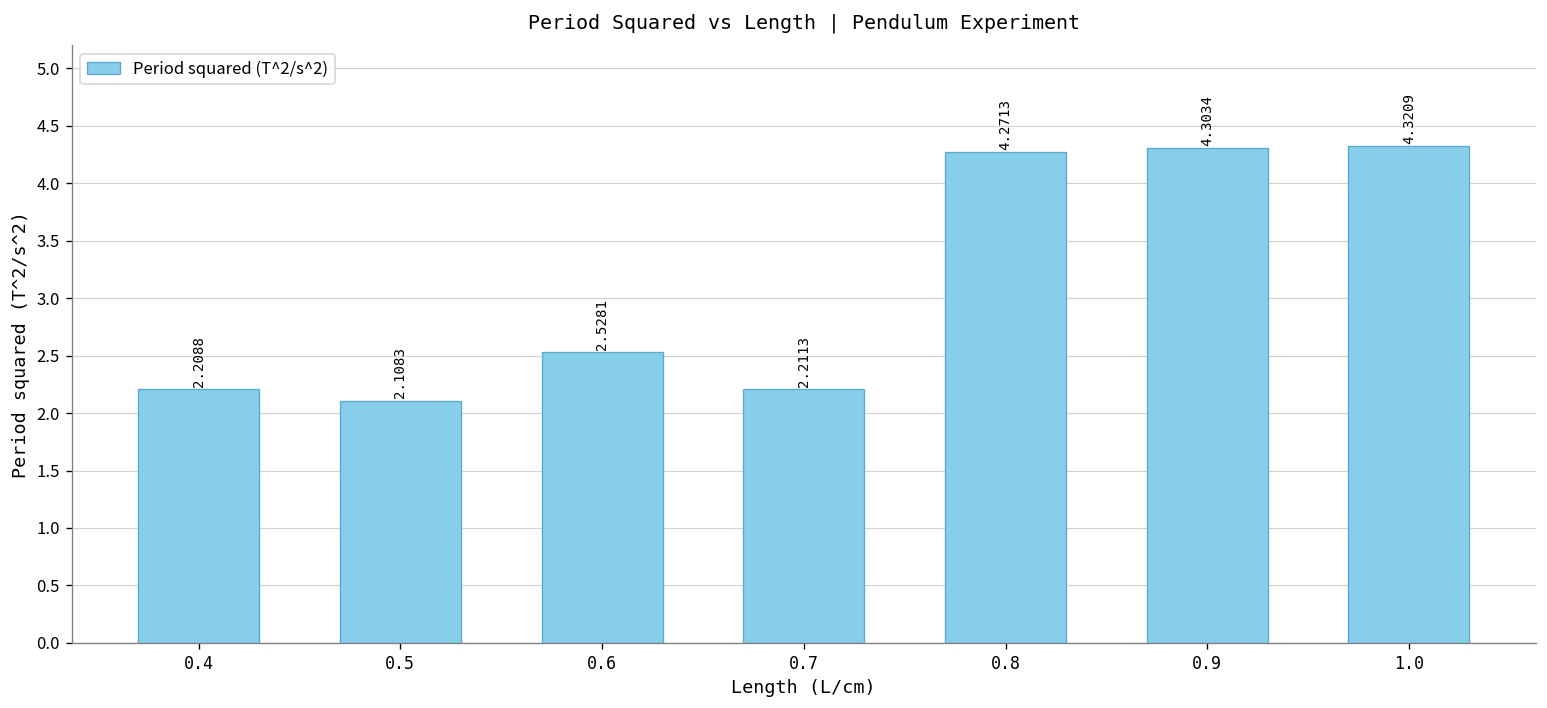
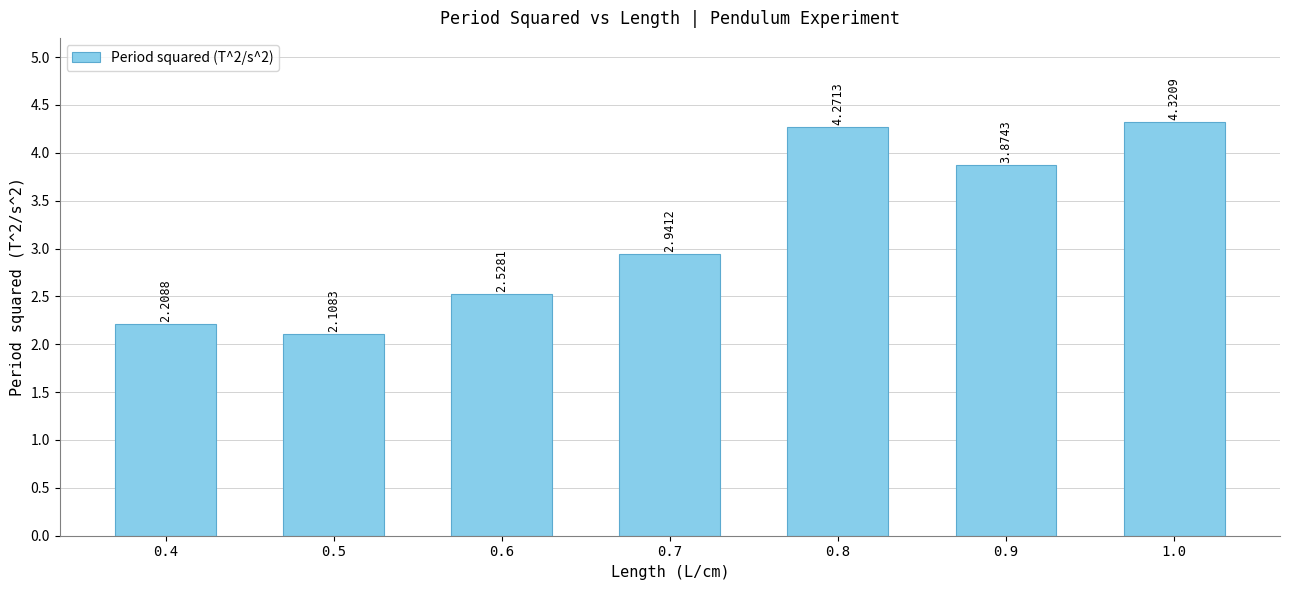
  {
    "0.4": 2.2088,
    "0.5": 2.1083,
    "0.6": 2.5281,
-   "0.7": 2.2113,
+   "0.7": 2.9412,
    "0.8": 4.2713,
-   "0.9": 4.3034,
+   "0.9": 3.8743,
    "1.0": 4.3209
  }
